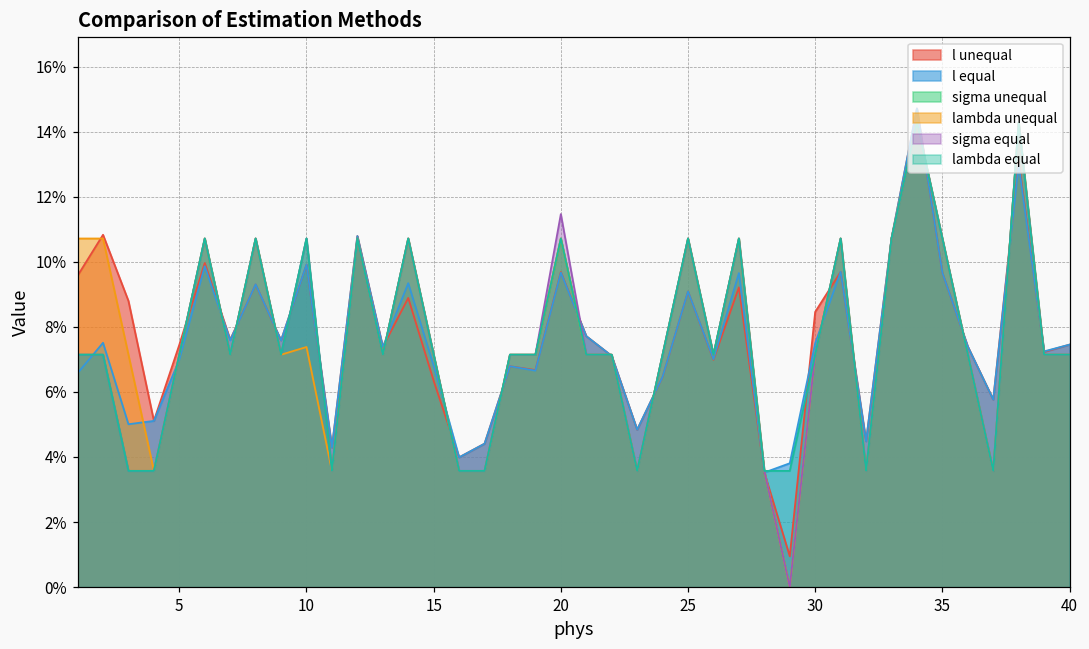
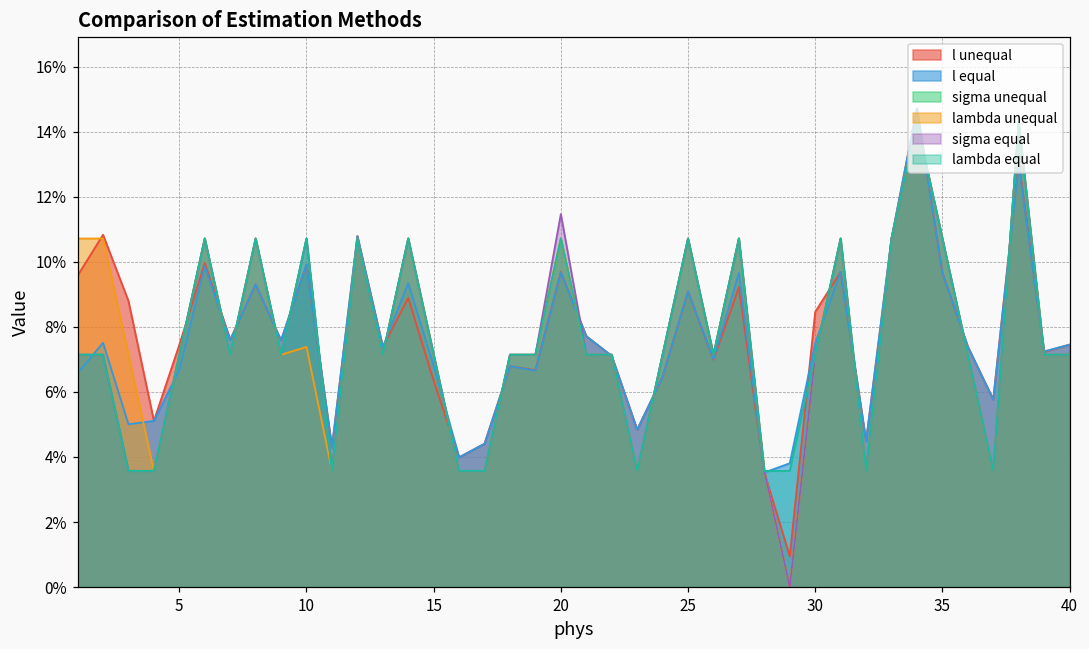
  {
    "l unequal": {
      "5": "7.4%",
      "15": "6.3%",
      "30": "8.5%"
    },
    "l equal": {
-     "5": "7.0%",
+     "5": "6.7%",
      "15": "6.8%",
      "30": "7.5%"
    },
    "lambda unequal": {
      "10": "7.4%"
    },
    "sigma equal": {
      "20": "11.5%"
    }
  }
